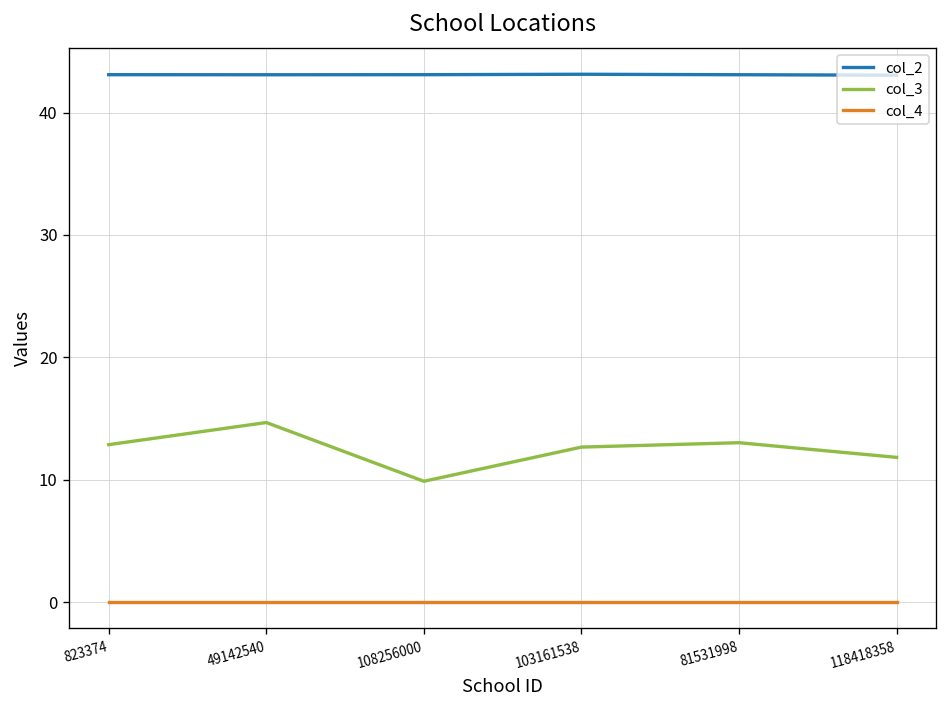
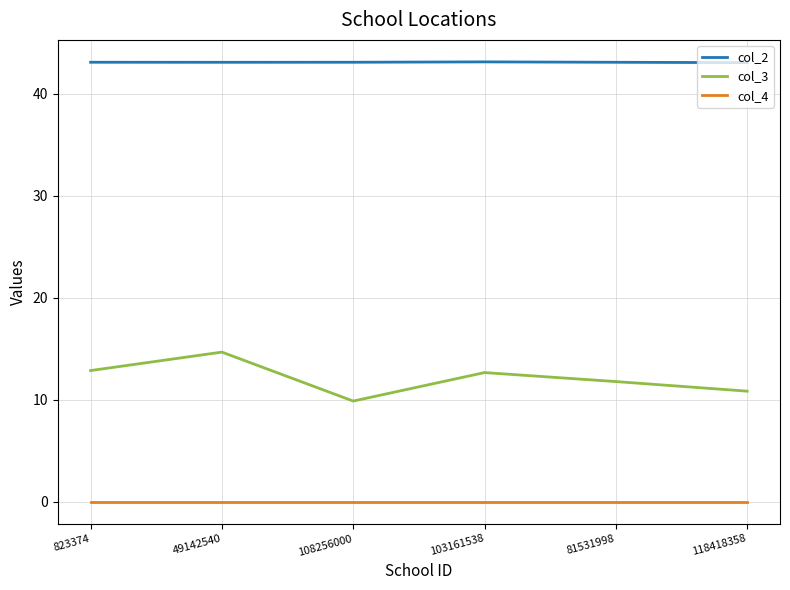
  {
    "col_2": {
      "823374": 43.1,
      "49142540": 43.1,
      "108256000": 43.1,
      "103161538": 43.1,
      "81531998": 43.1
    },
    "col_3": {
      "823374": 12.9,
      "49142540": 14.7,
      "108256000": 9.9,
      "103161538": 12.7,
-     "81531998": 13.0,
-     "118418358": 11.8
+     "81531998": 11.8,
+     "118418358": 10.8
    },
    "col_4": {
      "823374": 0.0,
      "49142540": 0.0,
      "108256000": 0.0,
      "103161538": 0.0,
      "81531998": 0.0,
      "118418358": 0.0
    }
  }
